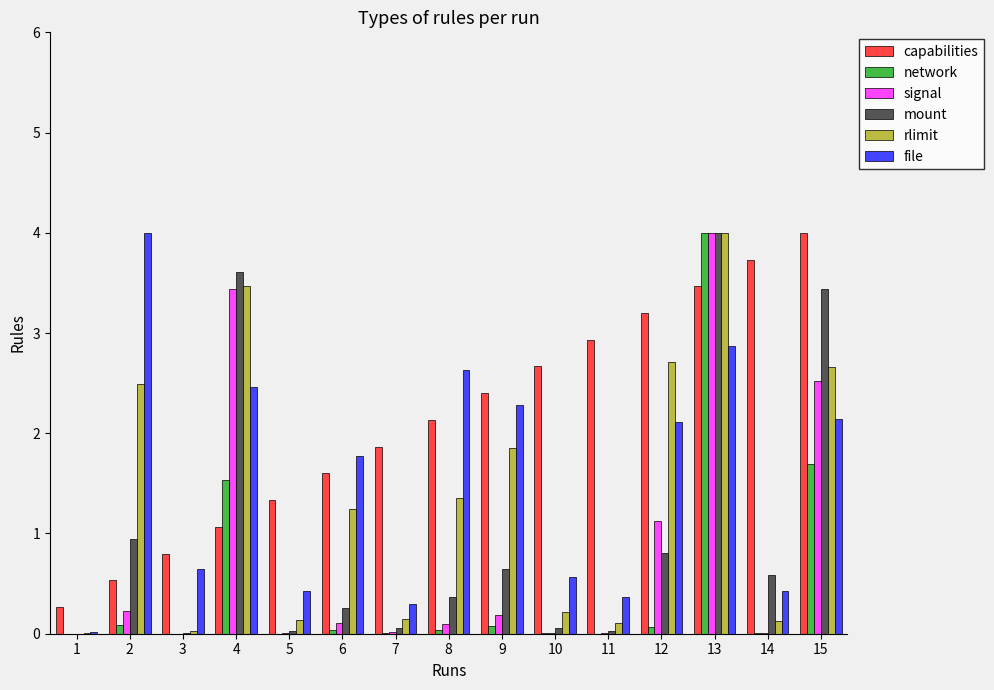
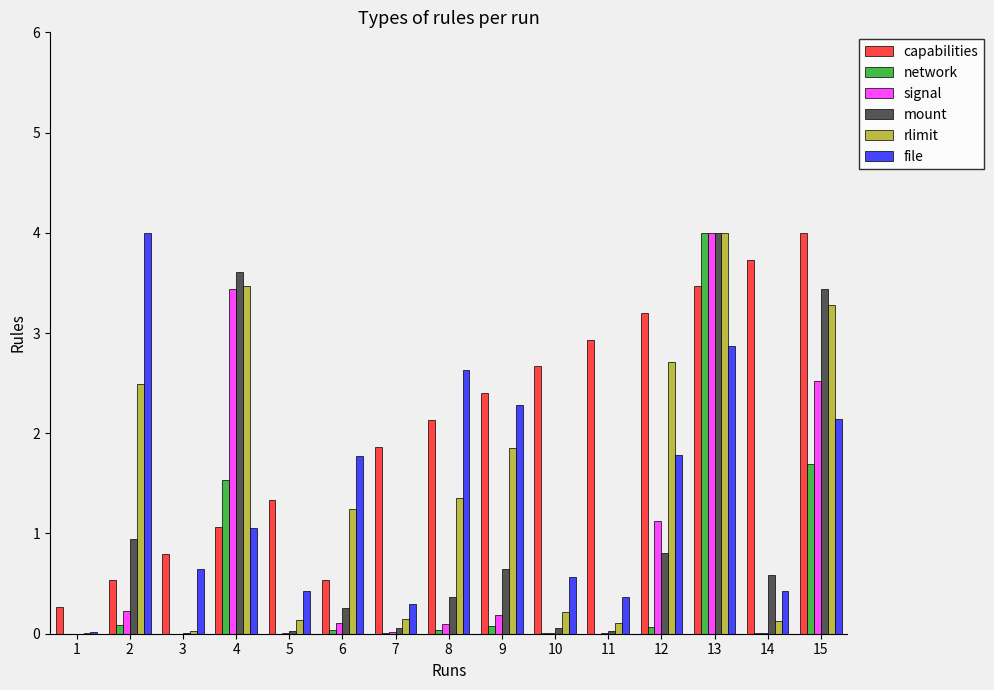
  {
    "capabilities": {
      "1": 0.27,
      "2": 0.53,
      "3": 0.80,
      "4": 1.07,
      "5": 1.33,
-     "6": 1.60,
+     "6": 0.53,
      "7": 1.87,
      "8": 2.13,
      "9": 2.40,
      "10": 2.67,
      "11": 2.93,
      "12": 3.20,
      "13": 3.47,
      "14": 3.73,
      "15": 4.00
    },
    "network": {
      "2": 0.08,
      "4": 1.53,
      "6": 0.03,
      "8": 0.03,
      "9": 0.07,
      "12": 0.07,
      "13": 4.00,
      "15": 1.69
    },
    "signal": {
      "2": 0.22,
      "4": 3.44,
      "6": 0.10,
      "8": 0.10,
      "9": 0.19,
      "12": 1.13,
      "13": 4.00,
      "15": 2.52
    },
    "mount": {
      "2": 0.94,
      "4": 3.61,
      "5": 0.03,
      "6": 0.26,
      "7": 0.05,
      "8": 0.37,
      "9": 0.64,
      "10": 0.06,
      "12": 0.81,
      "13": 4.00,
      "14": 0.59,
      "15": 3.43
    },
    "rlimit": {
      "2": 2.49,
      "3": 0.02,
      "4": 3.47,
      "5": 0.13,
      "6": 1.25,
      "7": 0.15,
      "8": 1.35,
      "9": 1.85,
      "10": 0.21,
      "11": 0.11,
      "12": 2.71,
      "13": 4.00,
      "14": 0.13,
-     "15": 2.66
+     "15": 3.28
    },
    "file": {
      "2": 4.00,
      "3": 0.64,
-     "4": 2.46,
+     "4": 1.05,
      "5": 0.43,
      "6": 1.77,
      "7": 0.29,
      "8": 2.63,
      "9": 2.28,
      "10": 0.57,
      "11": 0.37,
-     "12": 2.11,
+     "12": 1.78,
      "13": 2.87,
      "14": 0.42,
      "15": 2.14
    }
  }
